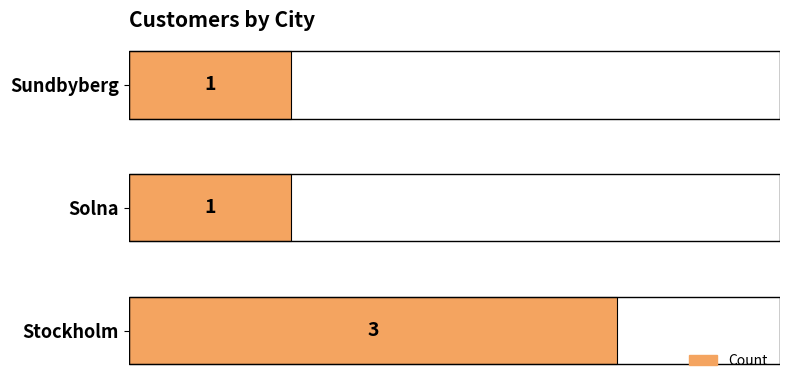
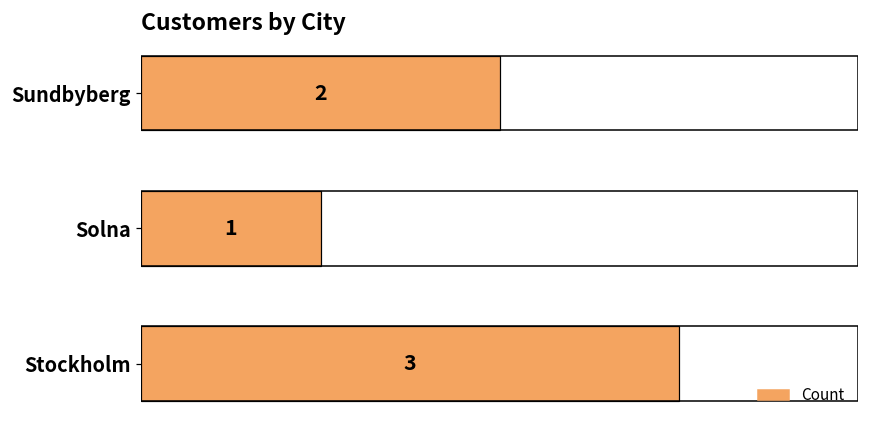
  {
-   "Sundbyberg": 1,
+   "Sundbyberg": 2,
    "Solna": 1,
    "Stockholm": 3
  }
